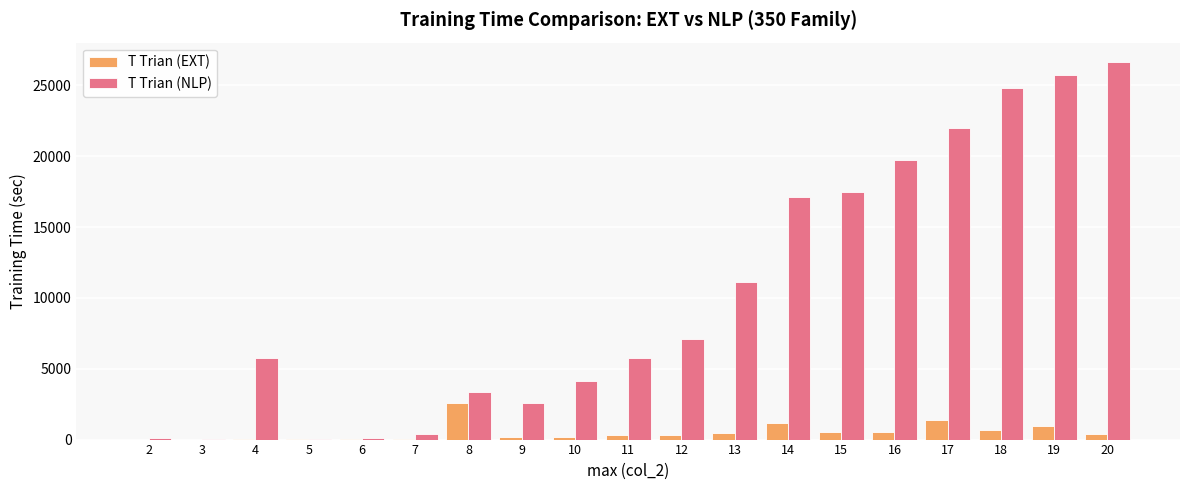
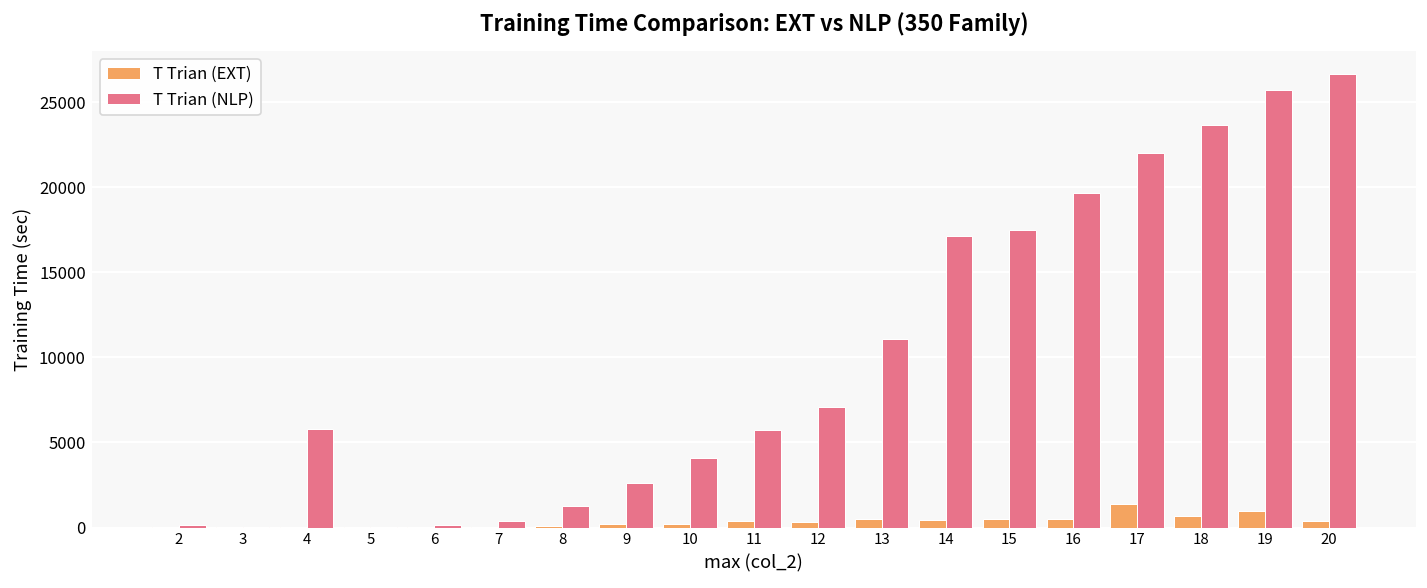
  {
    "T Trian (EXT)": {
-     "8": 2600,
+     "8": 100,
      "9": 200,
      "10": 200,
      "11": 400,
      "12": 400,
      "13": 500,
-     "14": 1100,
+     "14": 400,
      "15": 500,
      "16": 500,
      "17": 1400,
      "18": 700,
      "19": 1000,
      "20": 400
    },
    "T Trian (NLP)": {
      "4": 5800,
      "7": 400,
-     "8": 3400,
+     "8": 1200,
      "9": 2600,
      "10": 4100,
      "11": 5700,
      "12": 7100,
      "13": 11100,
      "14": 17200,
      "15": 17500,
      "16": 19700,
      "17": 22000,
-     "18": 24800,
+     "18": 23700,
      "19": 25800,
      "20": 26700
    }
  }
